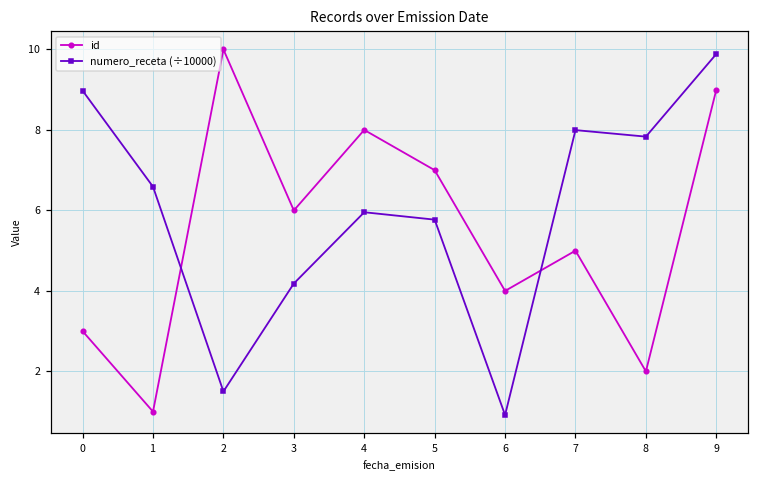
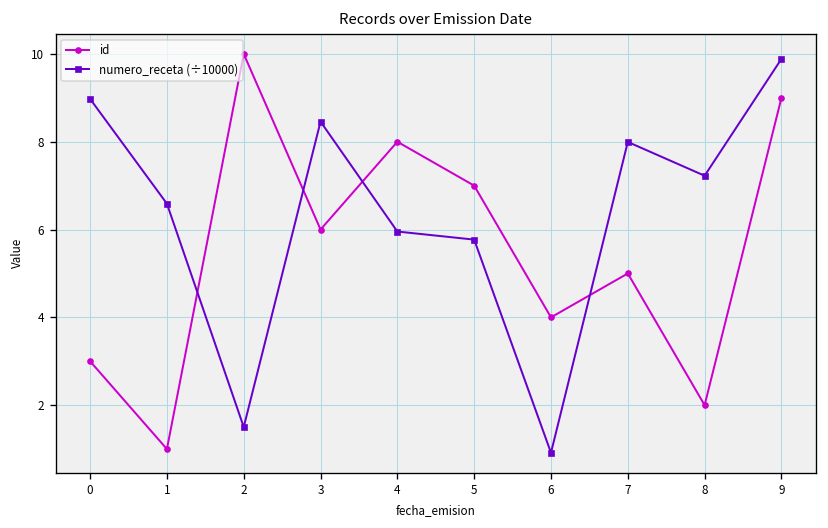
  {
    "id": {
      "0": 3.0,
      "1": 1.0,
      "2": 10.0,
      "3": 6.0,
      "4": 8.0,
      "5": 7.0,
      "6": 4.0,
      "7": 5.0,
      "8": 2.0,
      "9": 9.0
    },
    "numero_receta (÷10000)": {
      "0": 9.0,
      "1": 6.6,
      "2": 1.5,
-     "3": 4.2,
+     "3": 8.5,
      "4": 6.0,
      "5": 5.8,
      "6": 0.9,
      "7": 8.0,
-     "8": 7.8,
+     "8": 7.2,
      "9": 9.9
    }
  }
